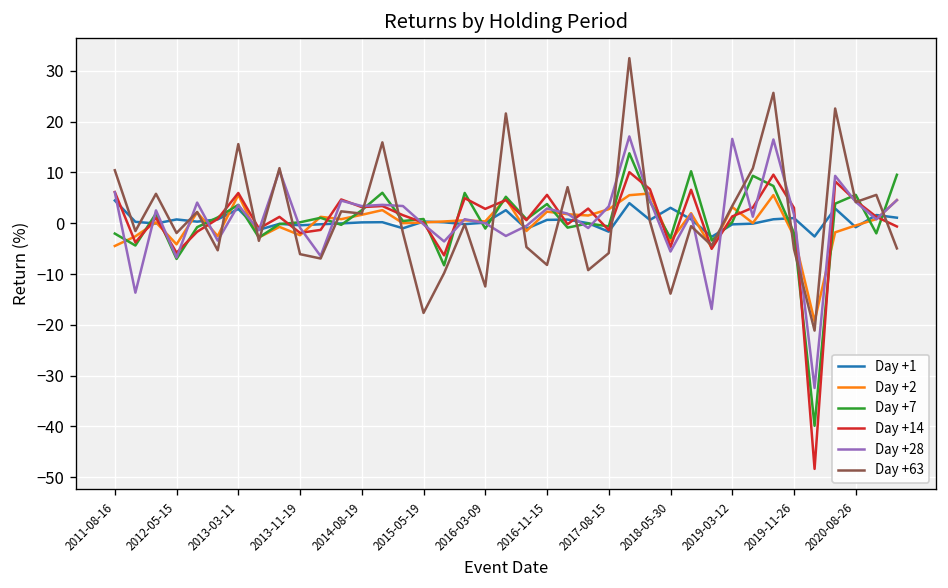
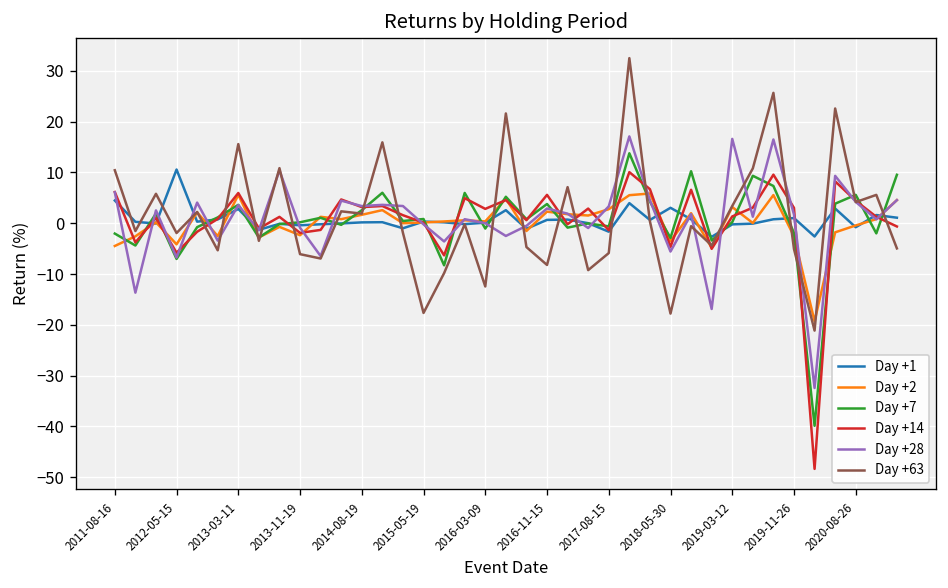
  {
    "Day +1": {
      "2011-08-16": 4,
-     "2012-05-15": 1,
+     "2012-05-15": 11,
      "2013-03-11": 3,
      "2014-08-19": 0,
      "2016-11-15": 1,
      "2018-05-30": 3,
      "2019-11-26": 1
    },
    "Day +2": {
      "2011-08-16": -4,
      "2012-05-15": -4,
      "2016-11-15": 2,
      "2018-05-30": -4,
      "2019-11-26": -3
    },
    "Day +7": {
      "2011-08-16": -2,
      "2014-08-19": 3,
      "2016-03-09": -1,
      "2016-11-15": 4,
      "2017-08-15": -1,
      "2018-05-30": -3,
      "2019-11-26": -2,
      "2020-08-26": 6
    },
    "Day +14": {
      "2012-05-15": -6,
      "2016-03-09": 3,
      "2016-11-15": 6,
      "2018-05-30": -5,
      "2019-03-12": 1,
      "2019-11-26": 3
    },
    "Day +28": {
      "2016-11-15": 3,
      "2018-05-30": -6,
      "2019-03-12": 17,
      "2019-11-26": 2
    },
    "Day +63": {
      "2011-08-16": 10,
      "2012-05-15": -2,
      "2013-03-11": 16,
      "2013-11-19": -6,
      "2015-05-19": -18,
      "2016-03-09": -12,
      "2016-11-15": -8,
      "2017-08-15": -6,
-     "2018-05-30": -14,
+     "2018-05-30": -18,
      "2019-11-26": -5
    }
  }
